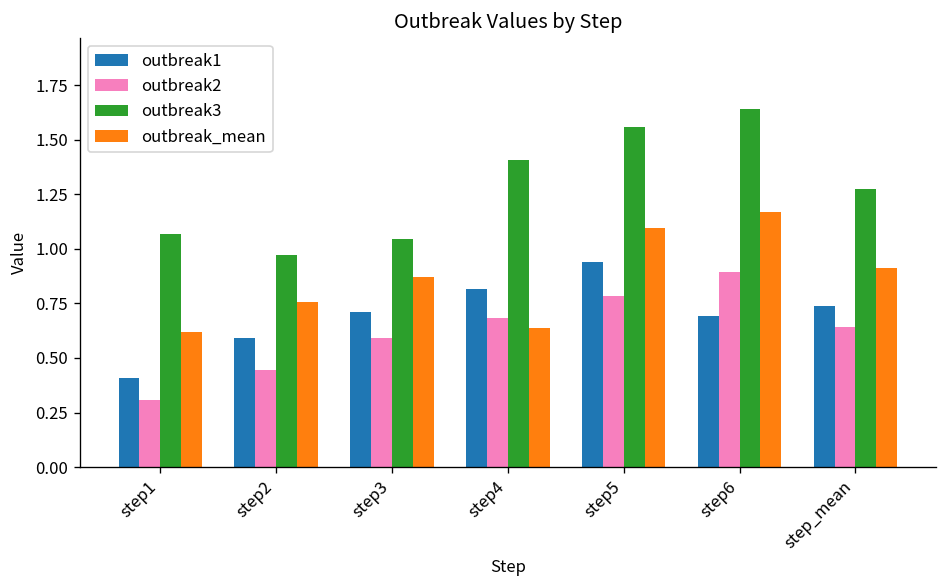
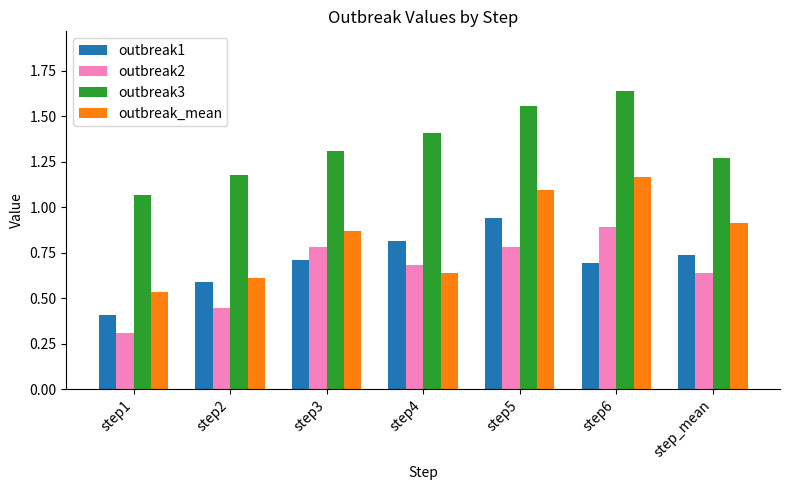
  {
    "outbreak1": {
      "step1": 0.41,
      "step2": 0.59,
      "step3": 0.71,
      "step4": 0.81,
      "step5": 0.94,
      "step6": 0.69,
      "step_mean": 0.74
    },
    "outbreak2": {
      "step1": 0.31,
      "step2": 0.44,
-     "step3": 0.59,
+     "step3": 0.78,
      "step4": 0.68,
      "step5": 0.78,
      "step6": 0.89,
      "step_mean": 0.64
    },
    "outbreak3": {
      "step1": 1.07,
-     "step2": 0.97,
-     "step3": 1.04,
+     "step2": 1.18,
+     "step3": 1.31,
      "step4": 1.41,
      "step5": 1.56,
      "step6": 1.64,
      "step_mean": 1.27
    },
    "outbreak_mean": {
-     "step1": 0.62,
-     "step2": 0.76,
+     "step1": 0.53,
+     "step2": 0.61,
      "step3": 0.87,
      "step4": 0.64,
      "step5": 1.09,
      "step6": 1.17,
      "step_mean": 0.91
    }
  }
